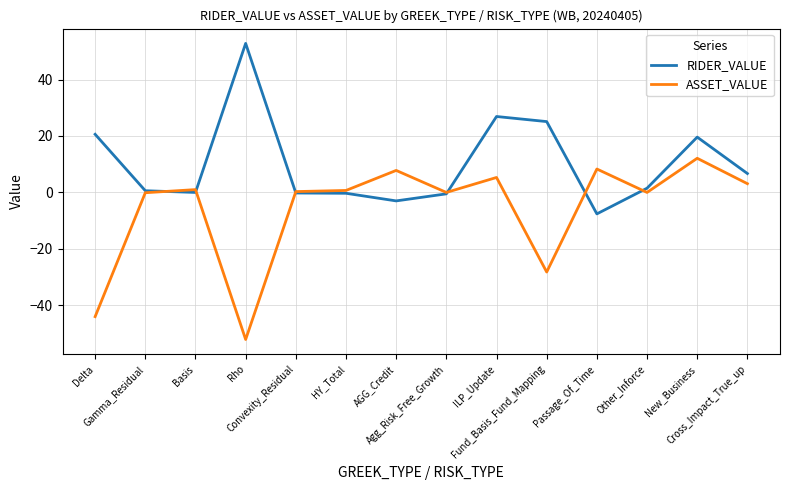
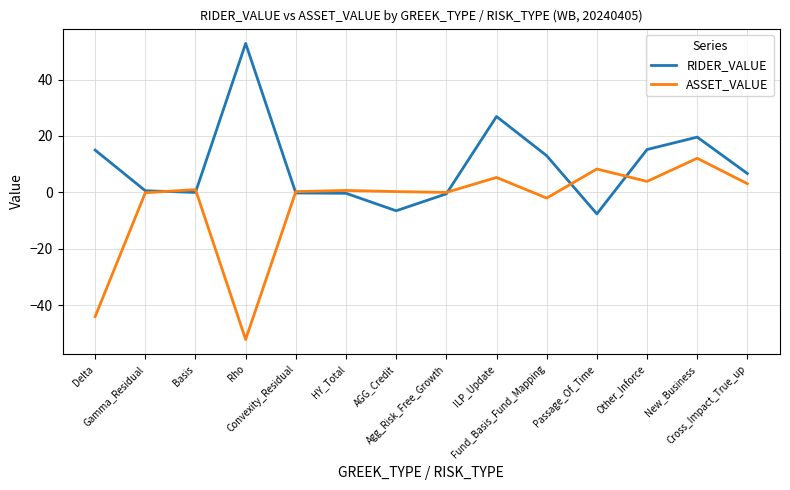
  {
    "RIDER_VALUE": {
-     "Delta": 21,
+     "Delta": 15,
      "Basis": 0,
      "Rho": 53,
      "HY_Total": 0,
-     "AGG_Credit": -3,
+     "AGG_Credit": -7,
      "ILP_Update": 27,
-     "Fund_Basis_Fund_Mapping": 25,
+     "Fund_Basis_Fund_Mapping": 13,
      "Passage_Of_Time": -8,
-     "Other_Inforce": 2,
+     "Other_Inforce": 15,
      "New_Business": 20,
      "Cross_Impact_True_up": 7
    },
    "ASSET_VALUE": {
      "Delta": -44,
      "Basis": 1,
      "Rho": -52,
      "HY_Total": 1,
-     "AGG_Credit": 8,
+     "AGG_Credit": 0,
      "ILP_Update": 5,
-     "Fund_Basis_Fund_Mapping": -28,
+     "Fund_Basis_Fund_Mapping": -2,
      "Passage_Of_Time": 8,
-     "Other_Inforce": 0,
+     "Other_Inforce": 4,
      "New_Business": 12,
      "Cross_Impact_True_up": 3
    }
  }
